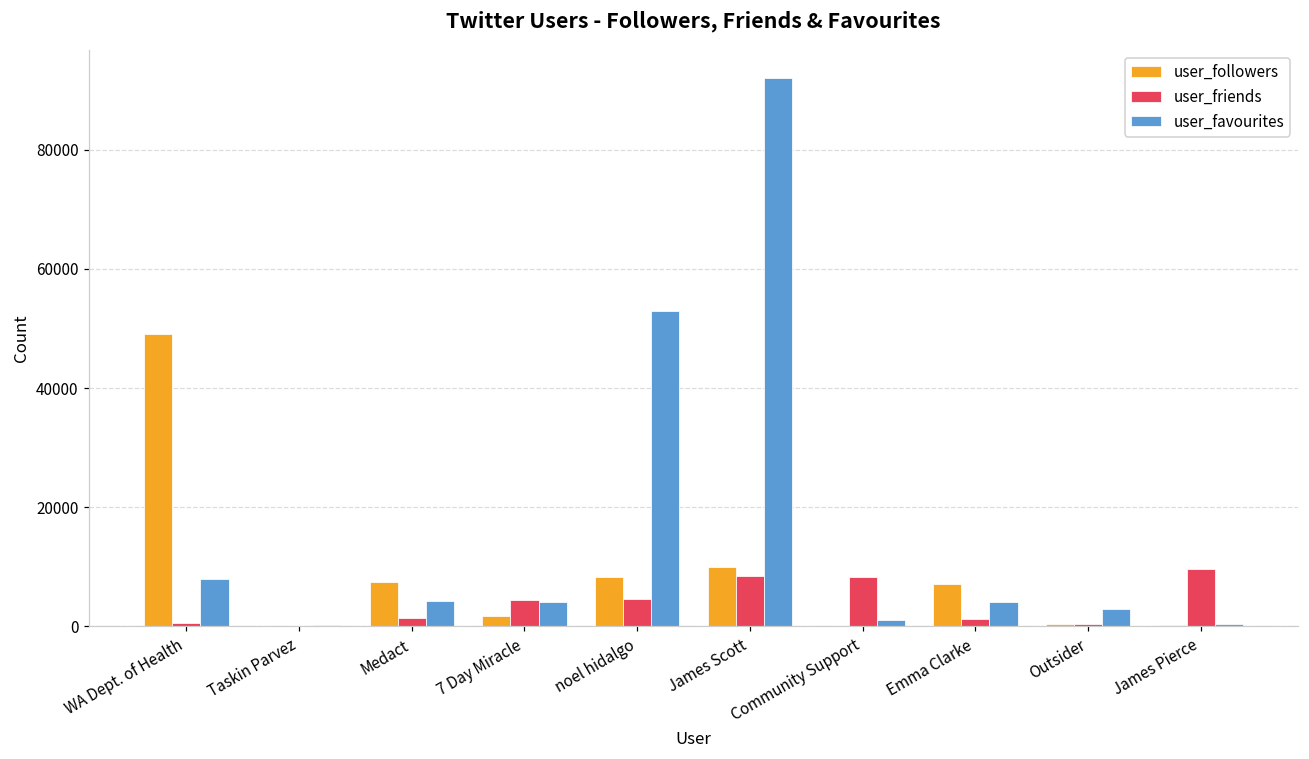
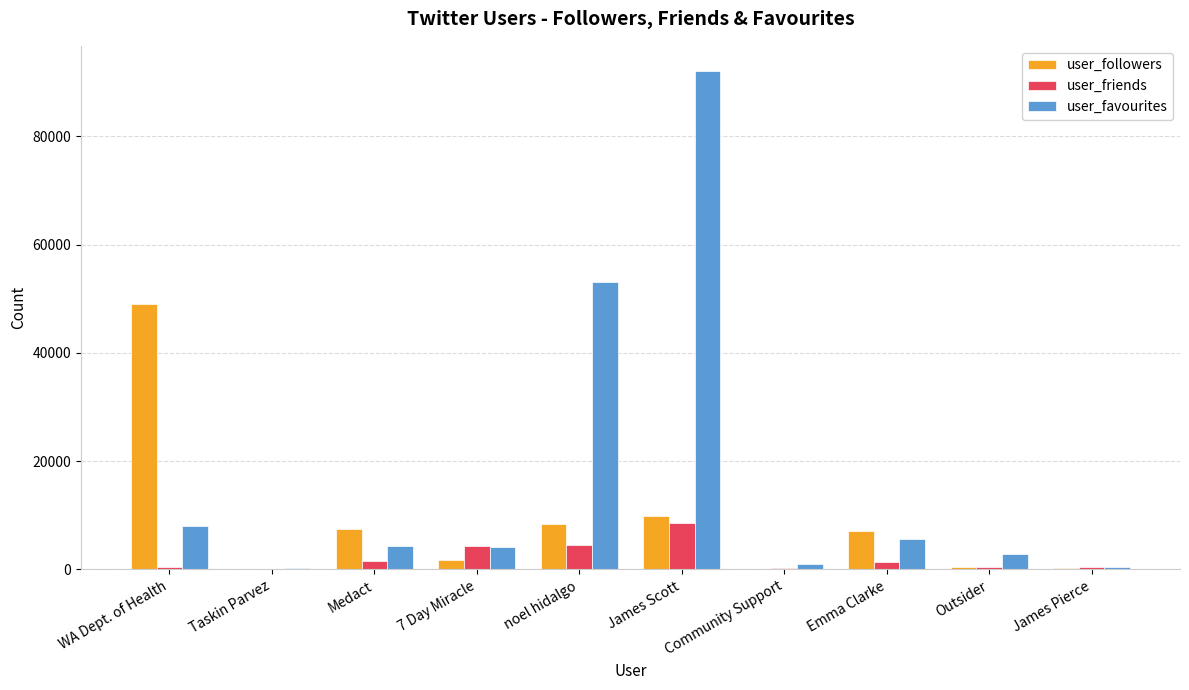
  {
    "user_followers": {
      "WA Dept. of Health": 49000,
      "Medact": 7000,
      "7 Day Miracle": 2000,
      "noel hidalgo": 8000,
      "James Scott": 10000,
      "Emma Clarke": 7000
    },
    "user_friends": {
      "WA Dept. of Health": 1000,
      "Medact": 1000,
      "7 Day Miracle": 4000,
      "noel hidalgo": 5000,
      "James Scott": 9000,
-     "Community Support": 8000,
+     "Community Support": 0,
      "Emma Clarke": 1000,
-     "James Pierce": 10000
+     "James Pierce": 0
    },
    "user_favourites": {
      "WA Dept. of Health": 8000,
      "Medact": 4000,
      "7 Day Miracle": 4000,
      "noel hidalgo": 53000,
      "James Scott": 92000,
      "Community Support": 1000,
-     "Emma Clarke": 4000,
+     "Emma Clarke": 6000,
      "Outsider": 3000
    }
  }
